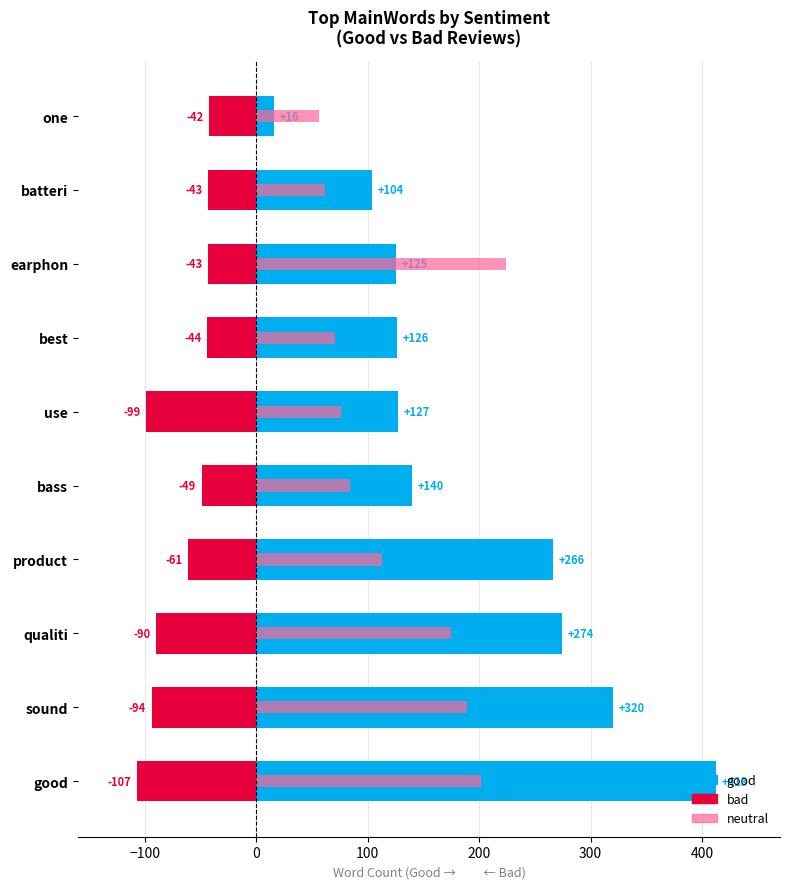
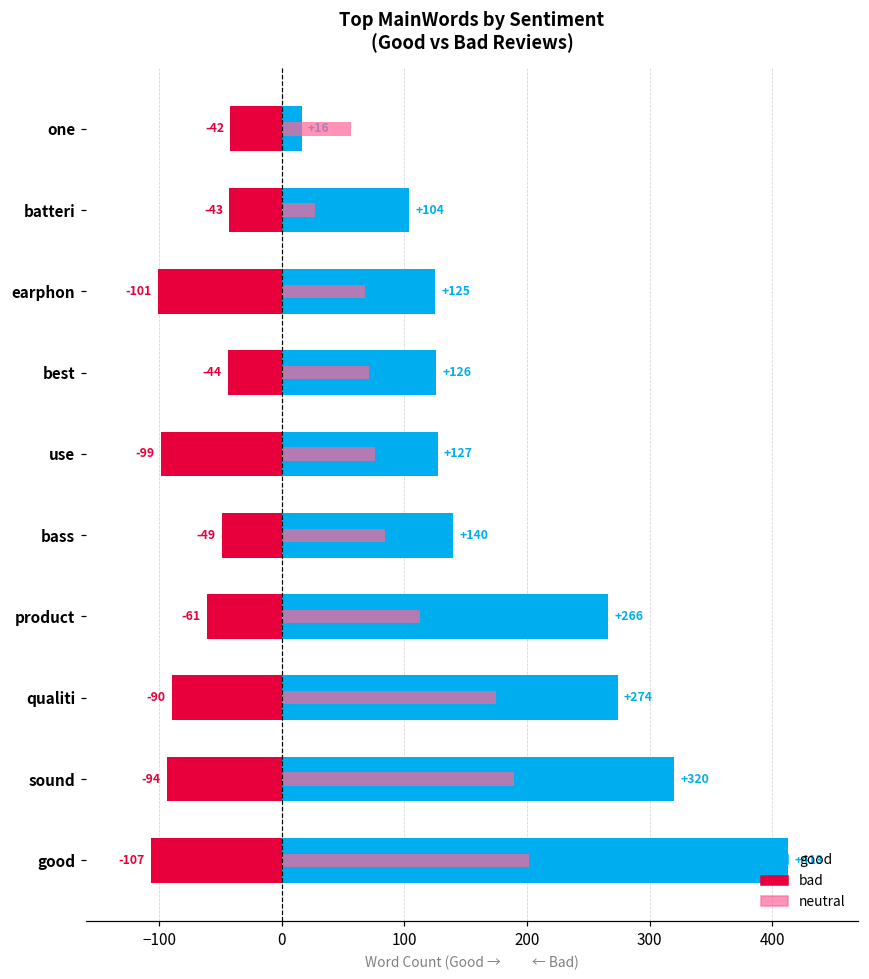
  {
    "good": {
      "batteri": "+104",
      "best": "+126",
      "use": "+127",
      "bass": "+140",
      "product": "+266",
      "qualiti": "+274",
      "sound": "+320",
      "good": "+413"
    },
    "bad": {
      "one": "-42",
      "batteri": "-43",
-     "earphon": "-43",
+     "earphon": "-101",
      "best": "-44",
      "use": "-99",
      "bass": "-49",
      "product": "-61",
      "qualiti": "-90",
      "sound": "-94",
      "good": "-107"
    },
    "neutral": {
-     "batteri": "62",
-     "earphon": "224"
+     "batteri": "27",
+     "earphon": "68"
    }
  }
